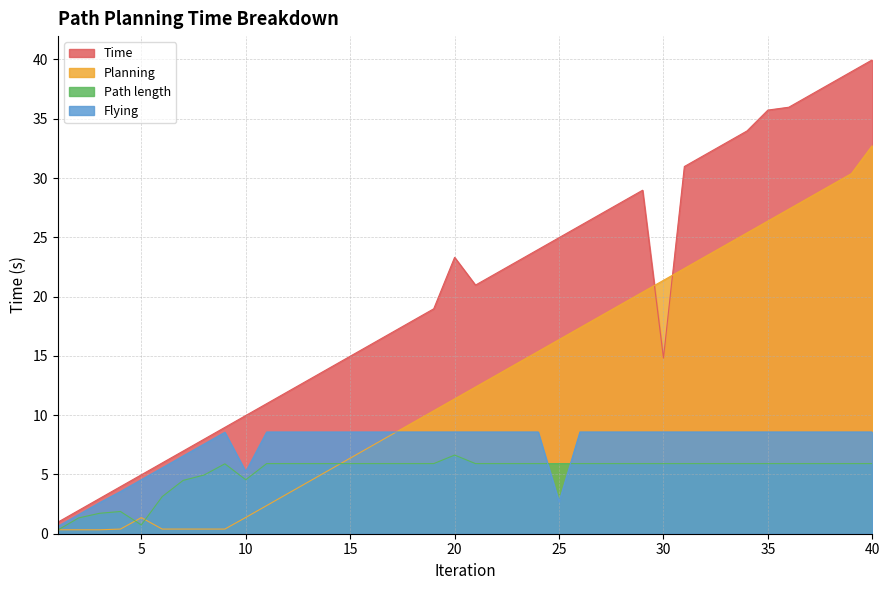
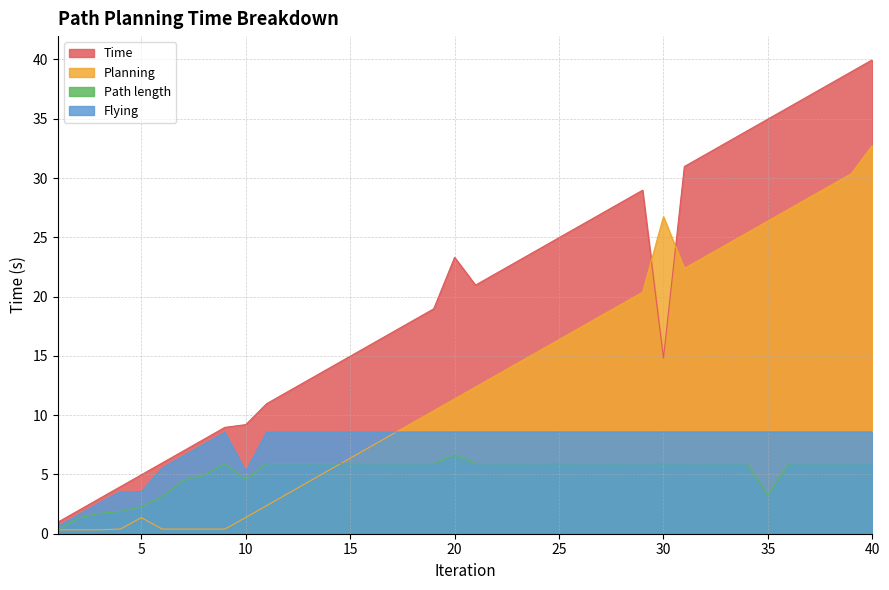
  {
    "Time": {
      "5": 5.0,
-     "10": 10.0,
+     "10": 9.2,
      "15": 15.0,
      "20": 23.3,
      "25": 25.0,
      "30": 14.8,
-     "35": 35.7,
+     "35": 35.0,
      "40": 40.0
    },
    "Planning": {
      "5": 1.4,
      "10": 1.4,
      "15": 6.4,
      "20": 11.4,
      "25": 16.4,
-     "30": 21.4,
+     "30": 26.7,
      "35": 26.4,
      "40": 32.7
    },
    "Path length": {
-     "5": 0.7,
+     "5": 2.3,
      "10": 4.6,
      "15": 5.9,
      "20": 6.6,
      "25": 5.9,
      "30": 5.9,
-     "35": 5.9,
+     "35": 3.3,
      "40": 5.9
    },
    "Flying": {
-     "5": 4.6,
+     "5": 3.6,
      "10": 5.2,
      "15": 8.6,
      "20": 8.6,
-     "25": 2.7,
+     "25": 8.6,
      "30": 8.6,
      "35": 8.6,
      "40": 8.6
    }
  }
